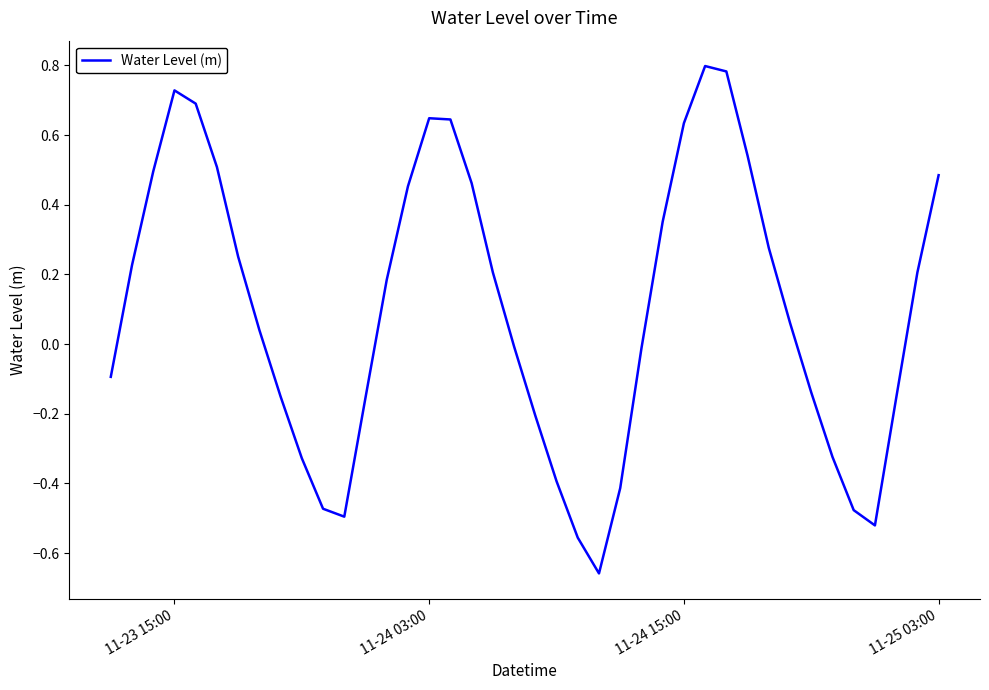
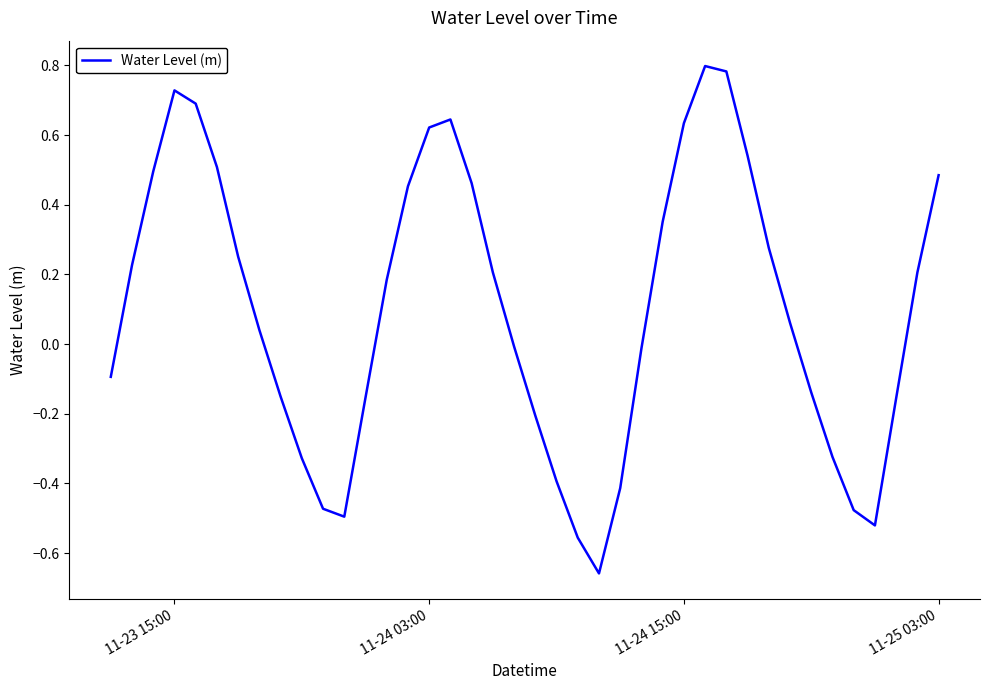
  {
    "11-23 15:00": 0.73,
-   "11-24 03:00": 0.65,
+   "11-24 03:00": 0.62,
    "11-24 15:00": 0.63,
    "11-25 03:00": 0.48
  }
